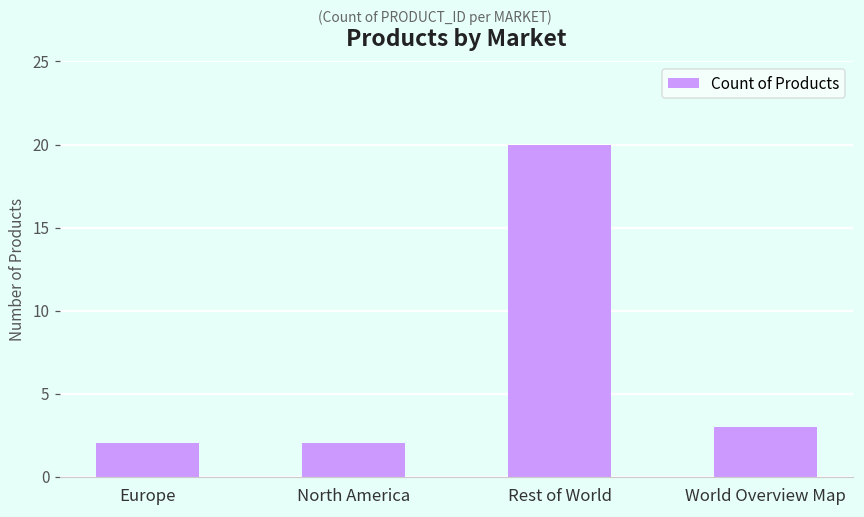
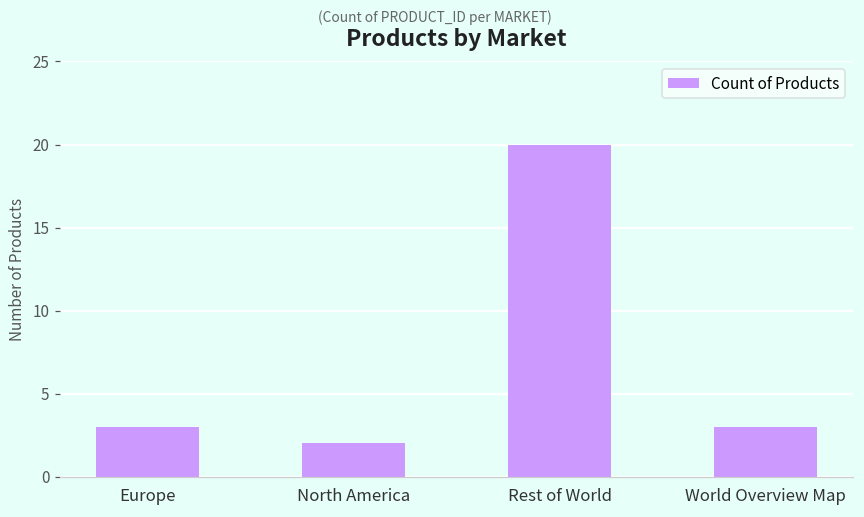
  {
-   "Europe": 2,
+   "Europe": 3,
    "North America": 2,
    "Rest of World": 20,
    "World Overview Map": 3
  }
